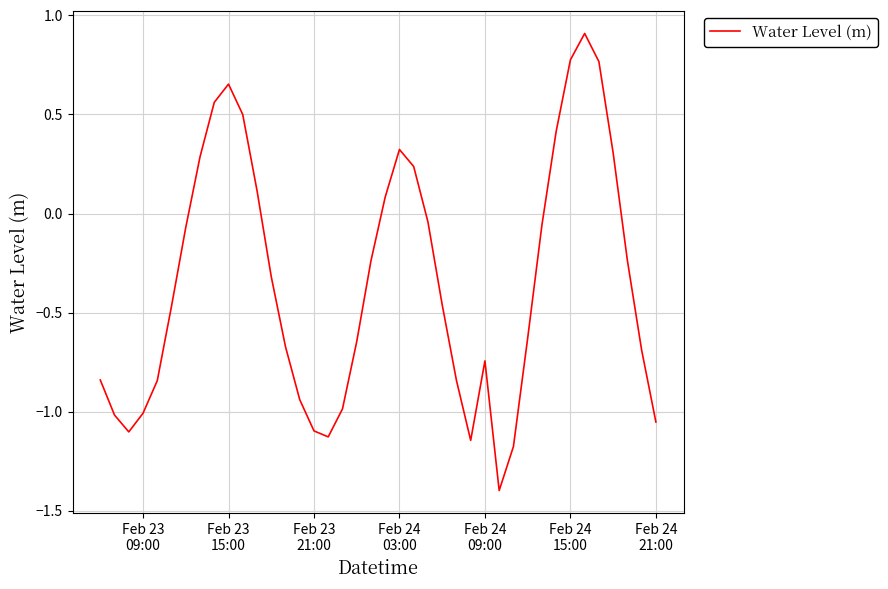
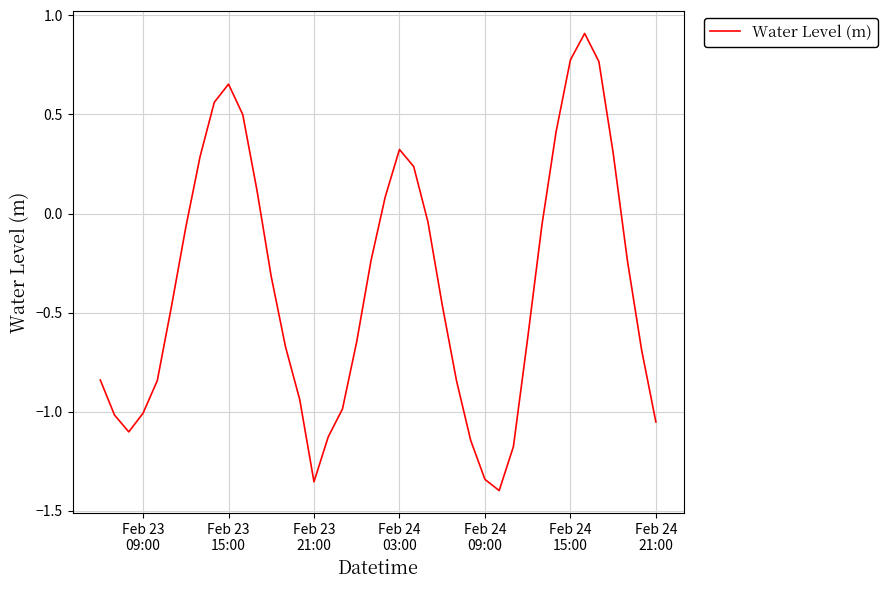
  {
    "Feb 23 09:00": -1.01,
    "Feb 23 15:00": 0.65,
-   "Feb 23 21:00": -1.10,
+   "Feb 23 21:00": -1.35,
    "Feb 24 03:00": 0.32,
-   "Feb 24 09:00": -0.74,
+   "Feb 24 09:00": -1.34,
    "Feb 24 15:00": 0.78,
    "Feb 24 21:00": -1.05
  }
